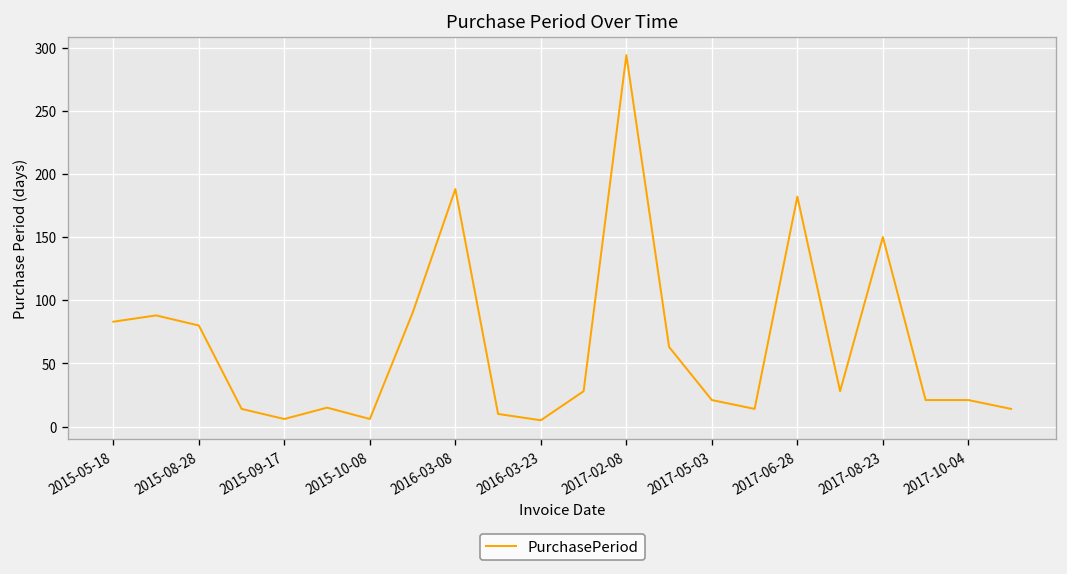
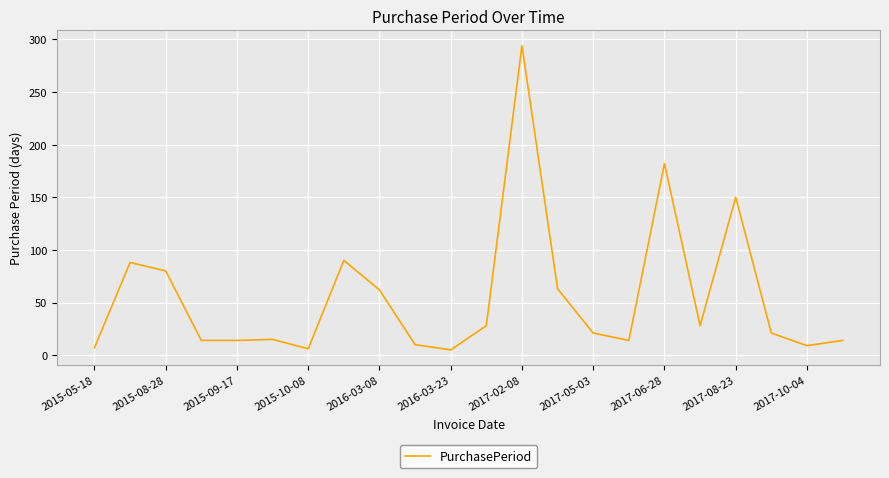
  {
-   "2015-05-18": 83,
+   "2015-05-18": 7,
    "2015-08-28": 80,
-   "2015-09-17": 6,
+   "2015-09-17": 14,
    "2015-10-08": 6,
-   "2016-03-08": 188,
+   "2016-03-08": 62,
    "2016-03-23": 5,
    "2017-02-08": 294,
    "2017-05-03": 21,
    "2017-06-28": 182,
    "2017-08-23": 150,
-   "2017-10-04": 21
+   "2017-10-04": 9
  }
